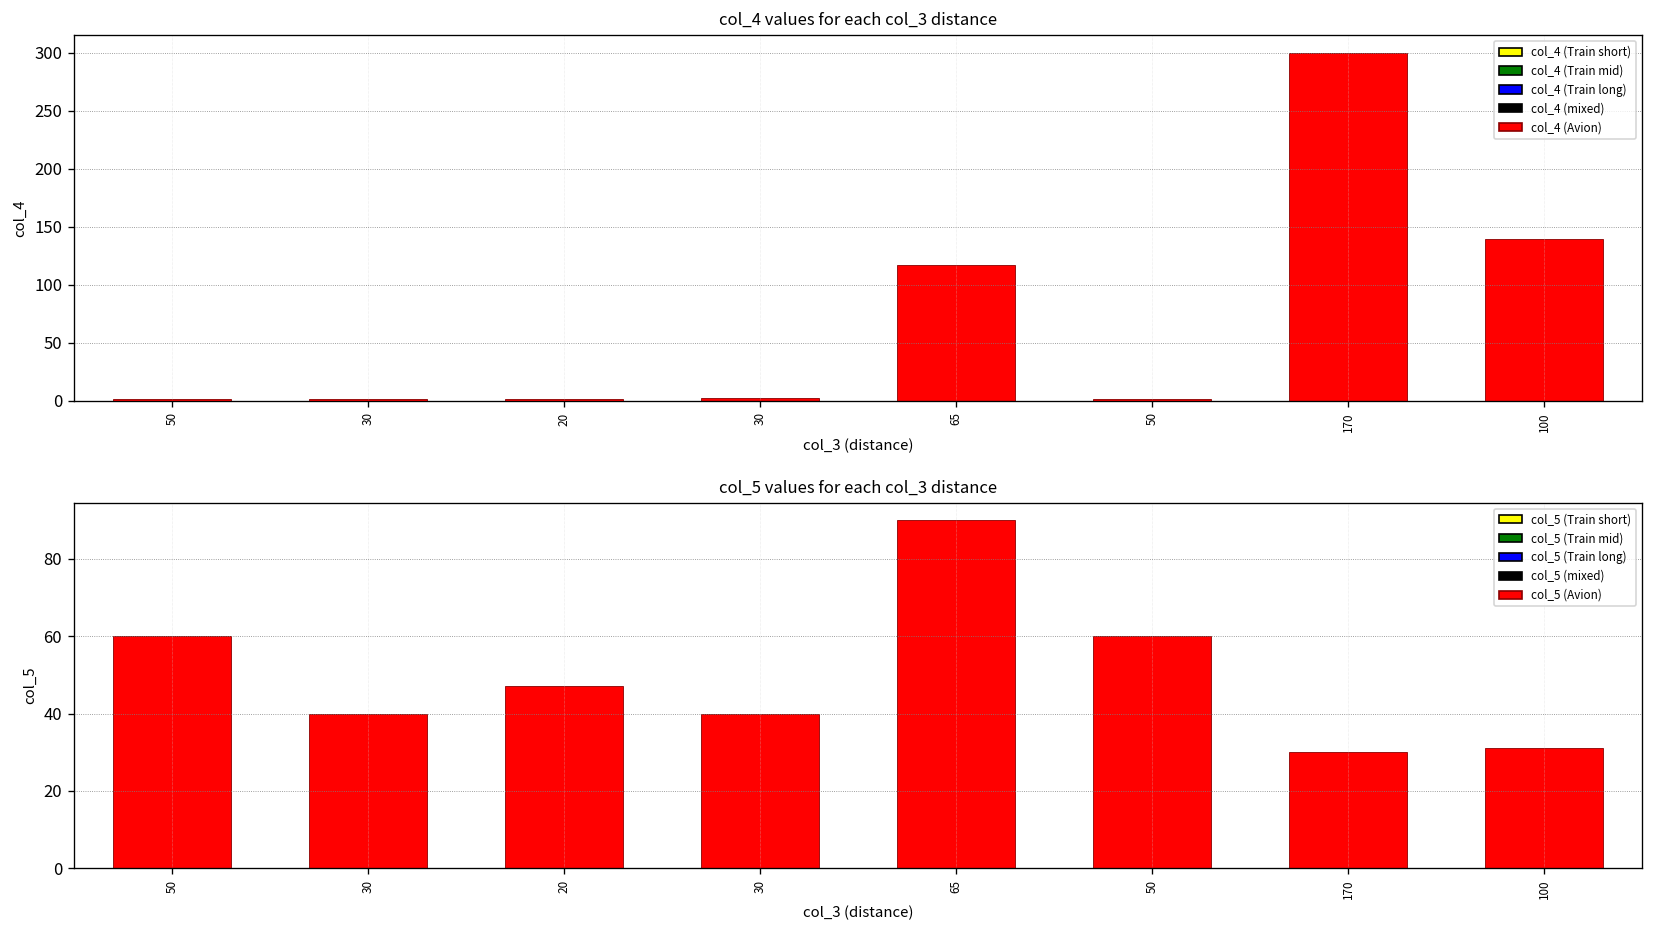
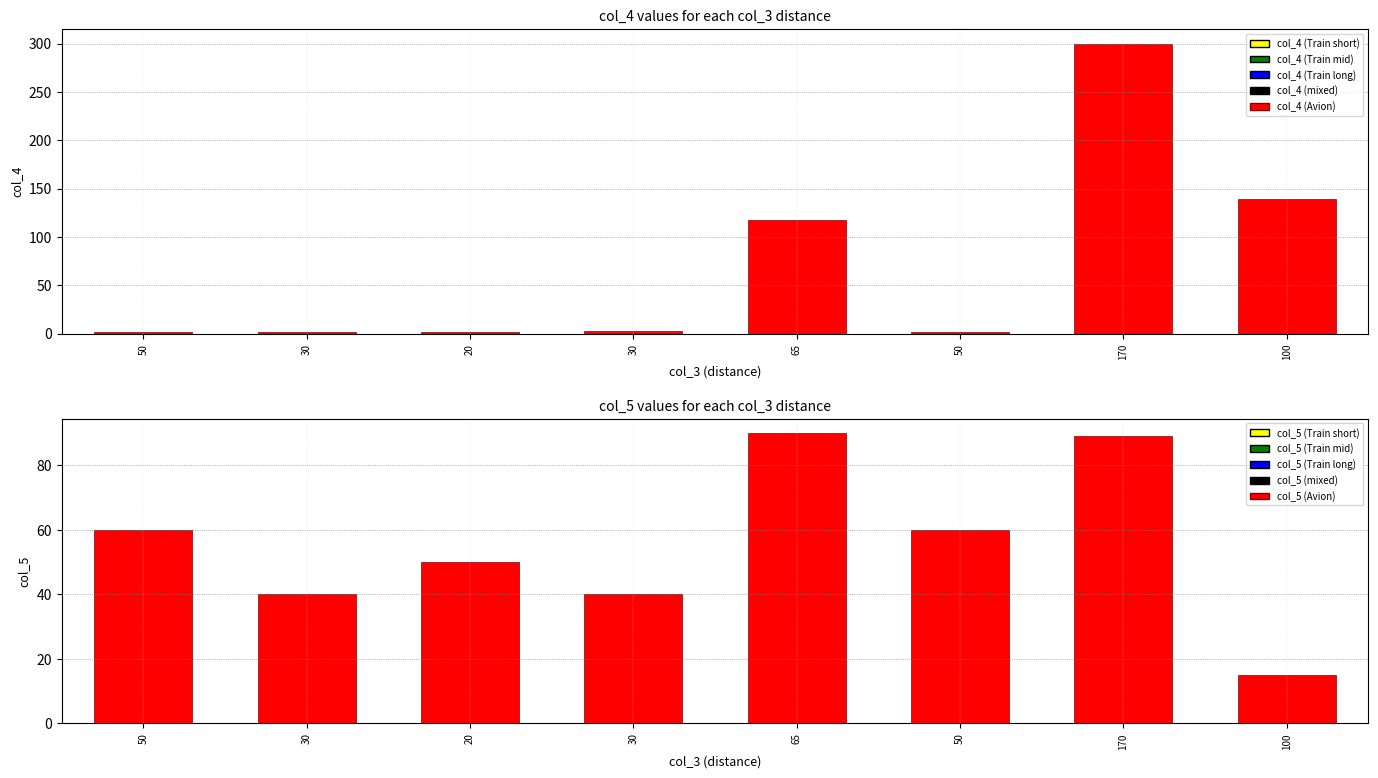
  {
    "col_4 values for each col_3 distance": {
      "65": 120,
      "170": 300,
      "100": 140
    },
    "col_5 values for each col_3 distance": {
-     "20": 47,
+     "20": 50,
      "65": 90,
-     "170": 30,
-     "100": 31
+     "170": 89,
+     "100": 15
    }
  }
